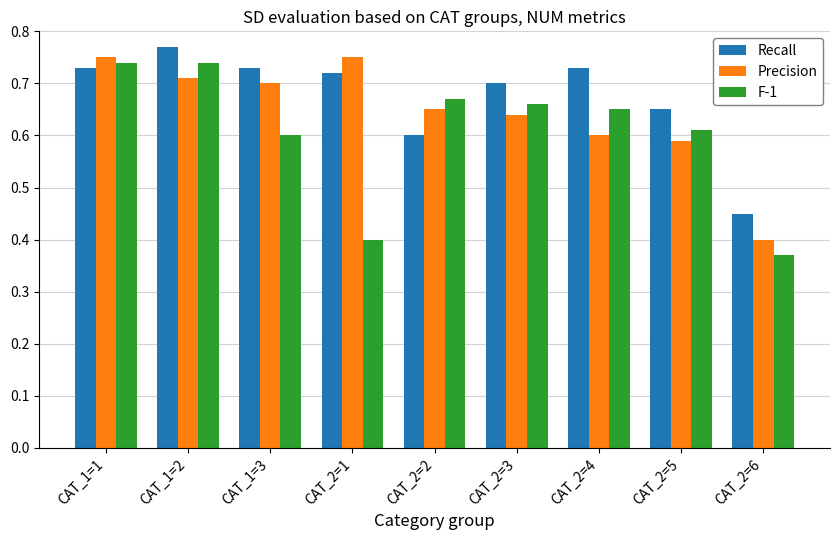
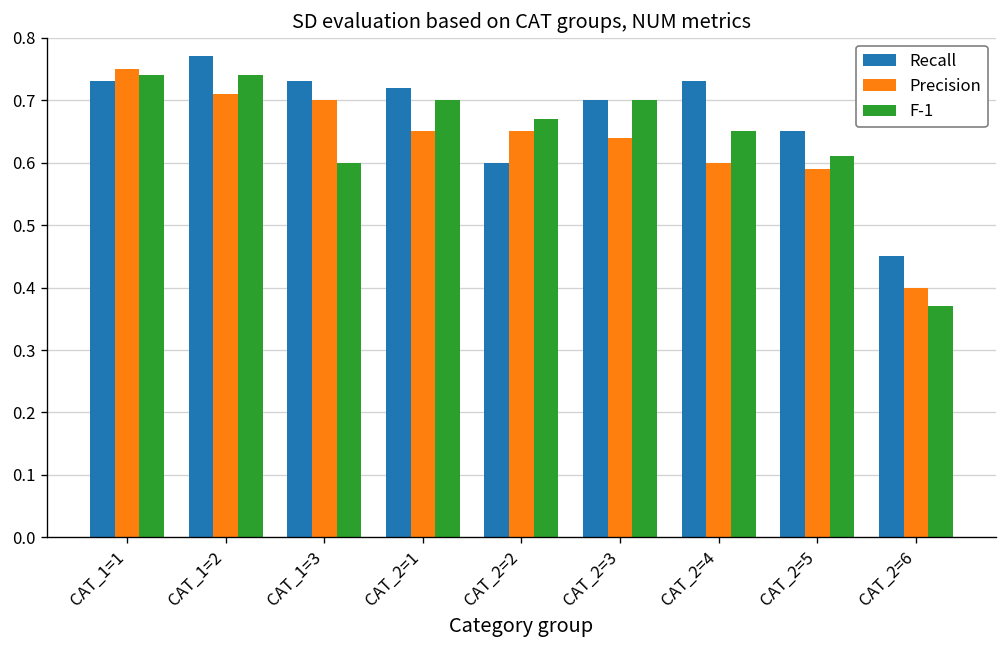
  {
    "Recall": {
      "CAT_1=1": 0.73,
      "CAT_1=2": 0.77,
      "CAT_1=3": 0.73,
      "CAT_2=1": 0.72,
      "CAT_2=2": 0.60,
      "CAT_2=3": 0.70,
      "CAT_2=4": 0.73,
      "CAT_2=5": 0.65,
      "CAT_2=6": 0.45
    },
    "Precision": {
      "CAT_1=1": 0.75,
      "CAT_1=2": 0.71,
      "CAT_1=3": 0.70,
-     "CAT_2=1": 0.75,
+     "CAT_2=1": 0.65,
      "CAT_2=2": 0.65,
      "CAT_2=3": 0.64,
      "CAT_2=4": 0.60,
      "CAT_2=5": 0.59,
      "CAT_2=6": 0.40
    },
    "F-1": {
      "CAT_1=1": 0.74,
      "CAT_1=2": 0.74,
      "CAT_1=3": 0.60,
-     "CAT_2=1": 0.4,
+     "CAT_2=1": 0.7,
      "CAT_2=2": 0.67,
-     "CAT_2=3": 0.66,
+     "CAT_2=3": 0.70,
      "CAT_2=4": 0.65,
      "CAT_2=5": 0.61,
      "CAT_2=6": 0.37
    }
  }
